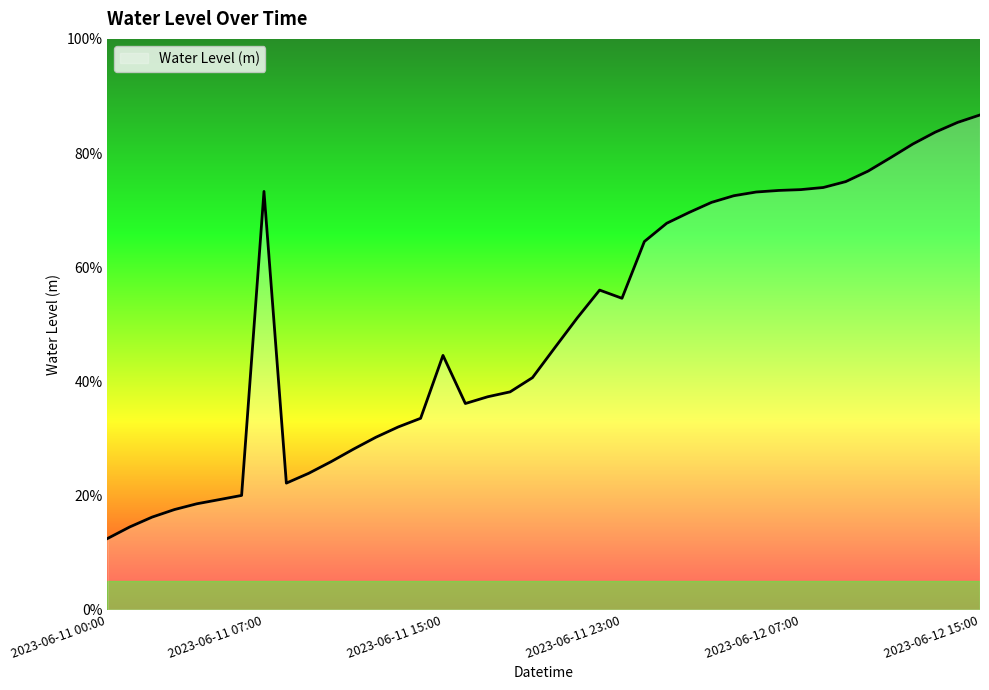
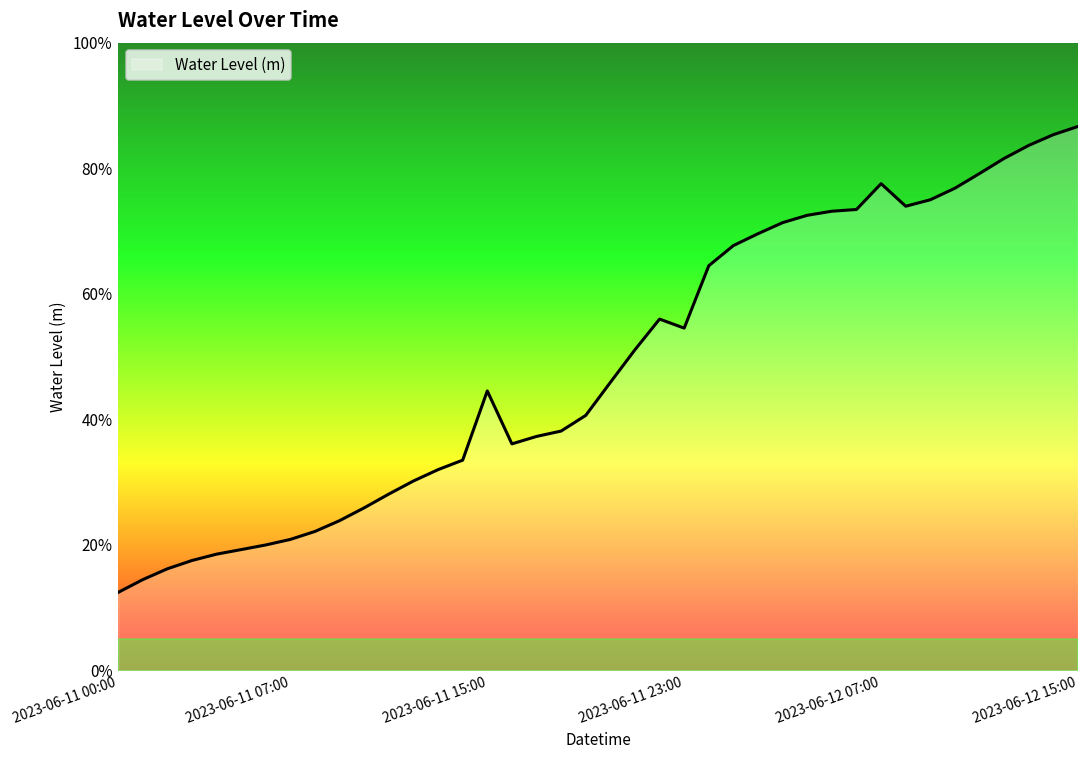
  {
    "2023-06-11 00:00": "12%",
-   "2023-06-11 07:00": "73%",
+   "2023-06-11 07:00": "21%",
    "2023-06-11 15:00": "45%",
    "2023-06-11 23:00": "55%",
-   "2023-06-12 07:00": "74%",
+   "2023-06-12 07:00": "78%",
    "2023-06-12 15:00": "87%"
  }
